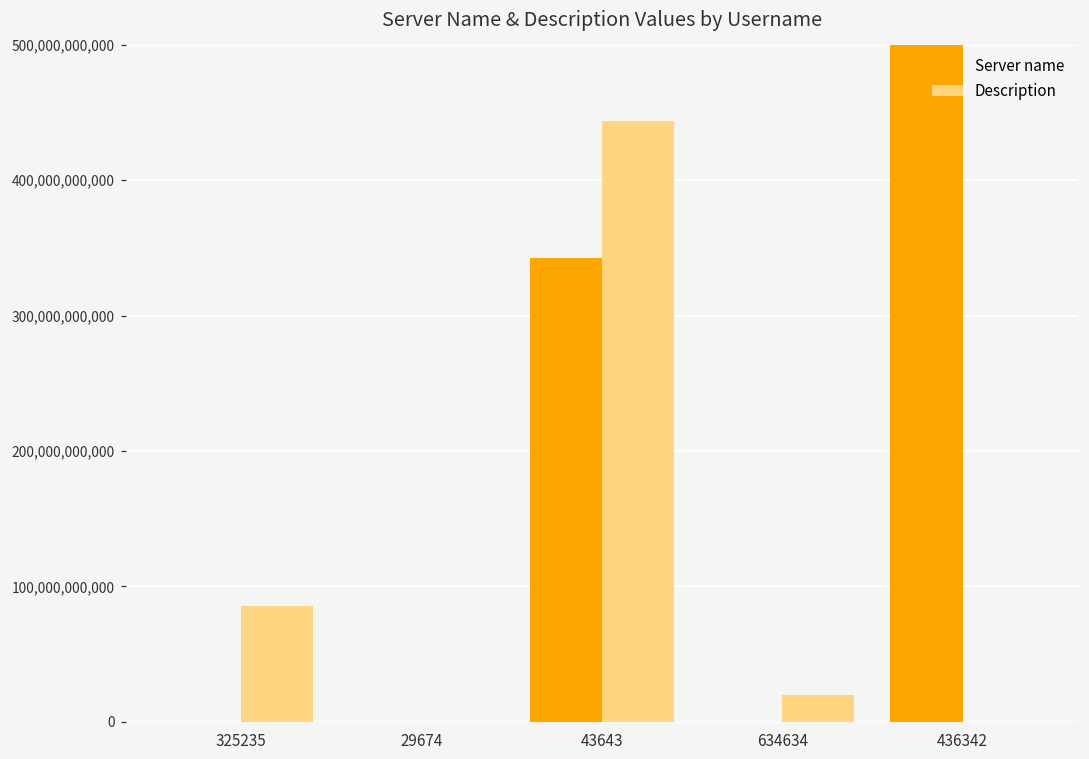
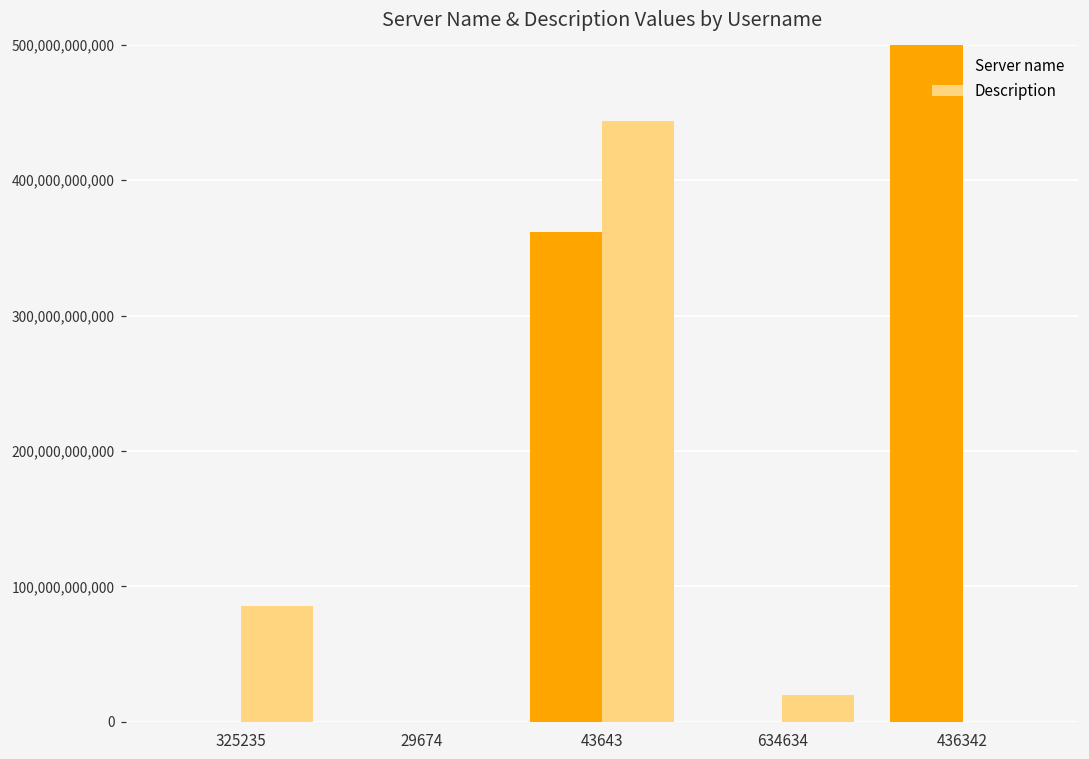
  {
    "Server name": {
-     "43643": "343,000,000,000",
+     "43643": "362,000,000,000",
      "634634": "0"
    },
    "Description": {
      "325235": "85,000,000,000",
      "43643": "444,000,000,000",
      "634634": "20,000,000,000"
    }
  }
